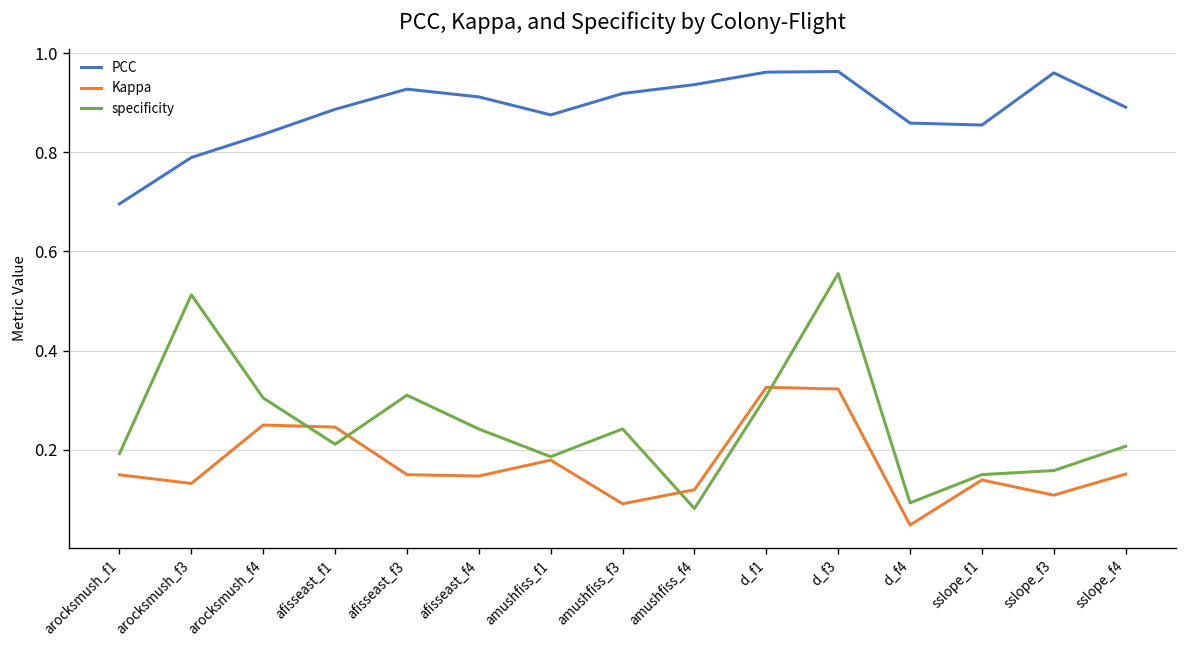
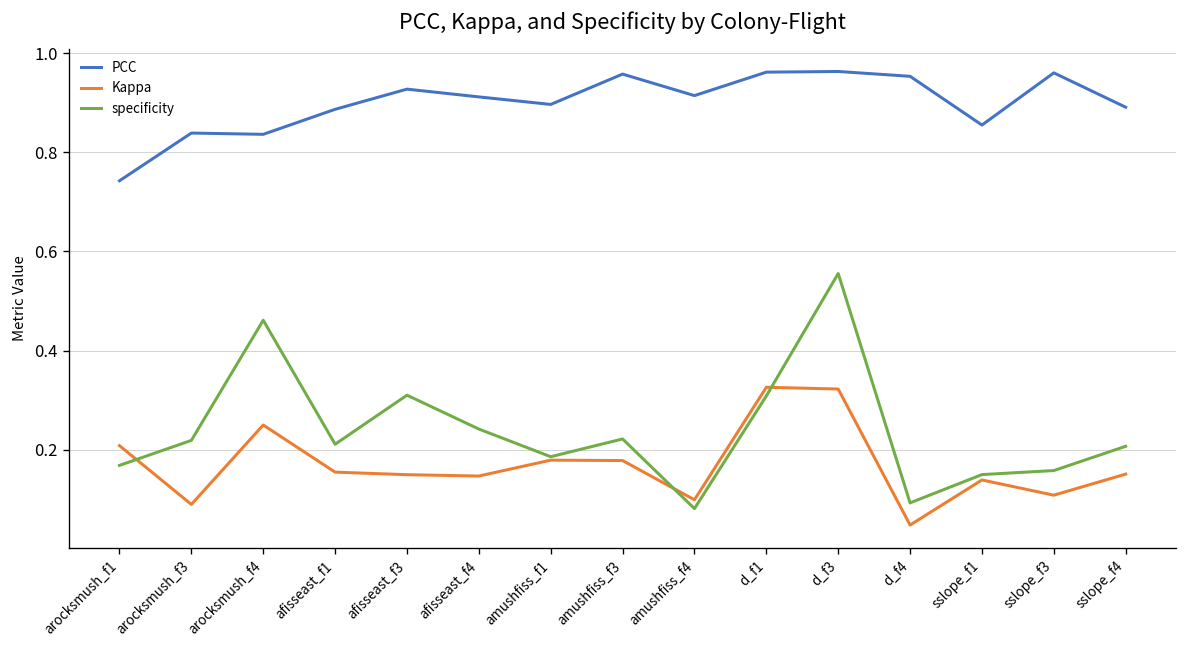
  {
    "PCC": {
-     "arocksmush_f1": 0.70,
-     "arocksmush_f3": 0.79,
+     "arocksmush_f1": 0.74,
+     "arocksmush_f3": 0.84,
      "arocksmush_f4": 0.84,
      "afisseast_f1": 0.89,
      "afisseast_f3": 0.93,
      "afisseast_f4": 0.91,
-     "amushfiss_f1": 0.88,
-     "amushfiss_f3": 0.92,
-     "amushfiss_f4": 0.94,
+     "amushfiss_f1": 0.90,
+     "amushfiss_f3": 0.96,
+     "amushfiss_f4": 0.91,
      "d_f1": 0.96,
      "d_f3": 0.96,
-     "d_f4": 0.86,
+     "d_f4": 0.95,
      "sslope_f1": 0.86,
      "sslope_f3": 0.96,
      "sslope_f4": 0.89
    },
    "Kappa": {
-     "arocksmush_f1": 0.15,
-     "arocksmush_f3": 0.13,
+     "arocksmush_f1": 0.21,
+     "arocksmush_f3": 0.09,
      "arocksmush_f4": 0.25,
-     "afisseast_f1": 0.25,
+     "afisseast_f1": 0.15,
      "afisseast_f3": 0.15,
      "afisseast_f4": 0.15,
      "amushfiss_f1": 0.18,
-     "amushfiss_f3": 0.09,
-     "amushfiss_f4": 0.12,
+     "amushfiss_f3": 0.18,
+     "amushfiss_f4": 0.10,
      "d_f1": 0.33,
      "d_f3": 0.32,
      "d_f4": 0.05,
      "sslope_f1": 0.14,
      "sslope_f3": 0.11,
      "sslope_f4": 0.15
    },
    "specificity": {
-     "arocksmush_f1": 0.19,
-     "arocksmush_f3": 0.51,
-     "arocksmush_f4": 0.30,
+     "arocksmush_f1": 0.17,
+     "arocksmush_f3": 0.22,
+     "arocksmush_f4": 0.46,
      "afisseast_f1": 0.21,
      "afisseast_f3": 0.31,
      "afisseast_f4": 0.24,
      "amushfiss_f1": 0.19,
-     "amushfiss_f3": 0.24,
+     "amushfiss_f3": 0.22,
      "amushfiss_f4": 0.08,
      "d_f1": 0.31,
      "d_f3": 0.56,
      "d_f4": 0.09,
      "sslope_f1": 0.15,
      "sslope_f3": 0.16,
      "sslope_f4": 0.21
    }
  }
